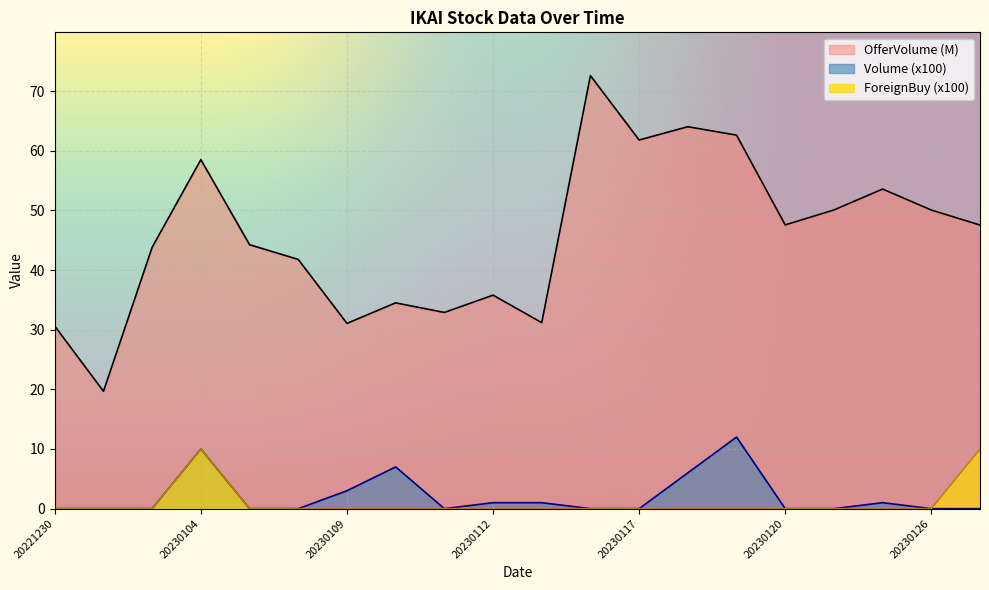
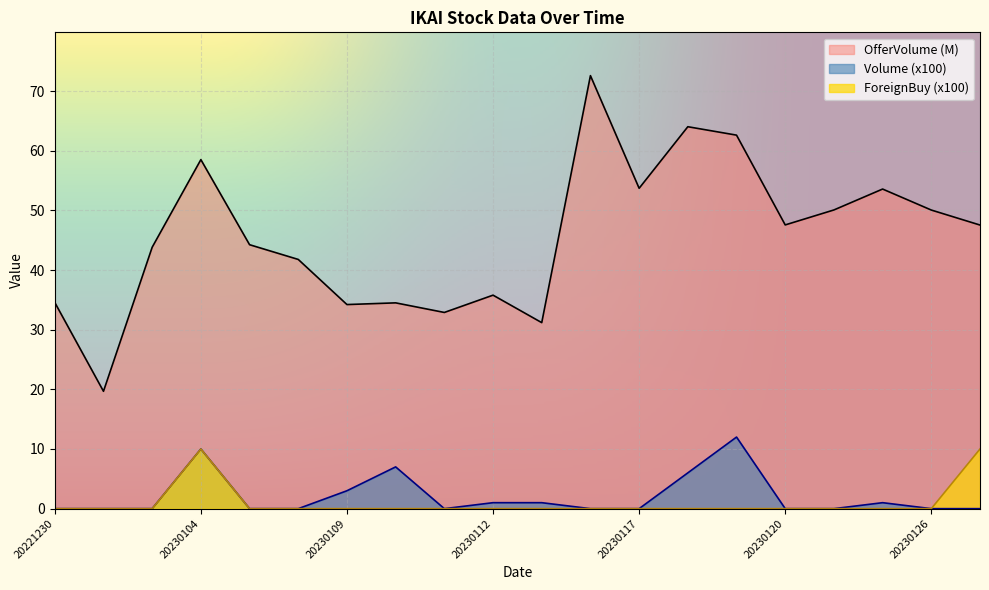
  {
    "OfferVolume (M)": {
-     "20221230": 31,
+     "20221230": 35,
      "20230104": 59,
-     "20230109": 31,
+     "20230109": 34,
      "20230112": 36,
-     "20230117": 62,
+     "20230117": 54,
      "20230120": 48,
      "20230126": 50
    },
    "Volume (x100)": {
      "20230109": 3,
      "20230112": 1
    },
    "ForeignBuy (x100)": {
      "20230109": 0,
      "20230112": 0
    }
  }
